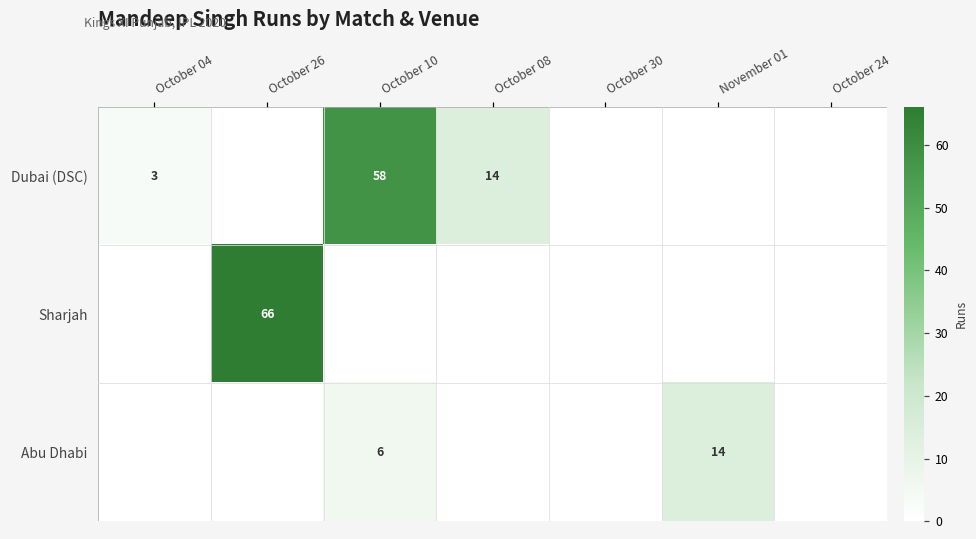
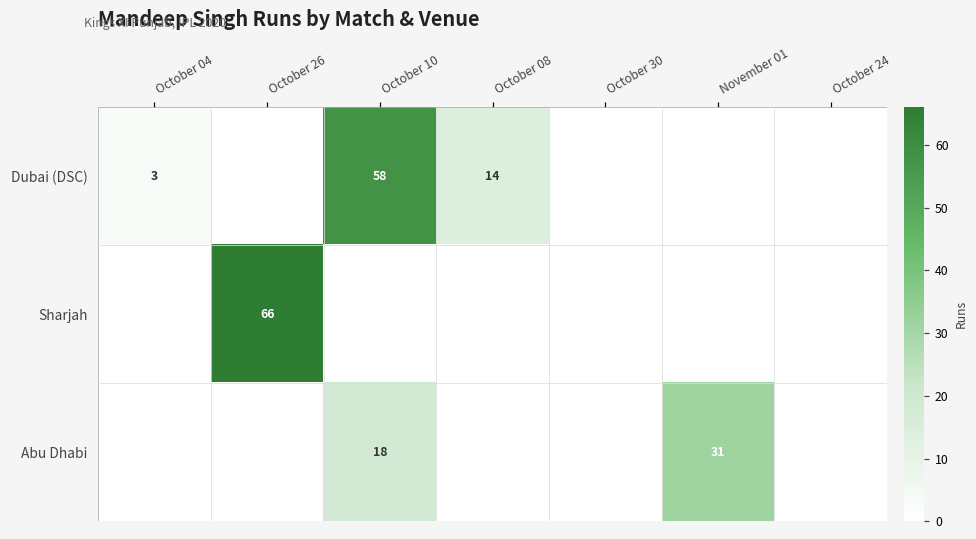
  {
    "Dubai (DSC)": {
      "October 04": 3,
      "October 10": 58,
      "October 08": 14
    },
    "Sharjah": {
      "October 26": 66
    },
    "Abu Dhabi": {
-     "October 10": 6,
-     "November 01": 14
+     "October 10": 18,
+     "November 01": 31
    }
  }
